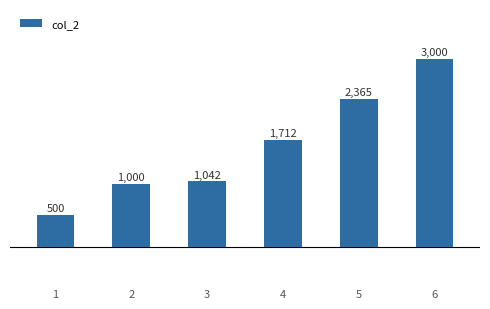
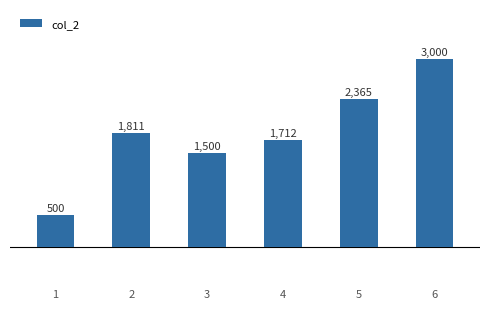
  {
    "1": "500",
-   "2": "1,000",
-   "3": "1,042",
+   "2": "1,811",
+   "3": "1,500",
    "4": "1,712",
    "5": "2,365",
    "6": "3,000"
  }
